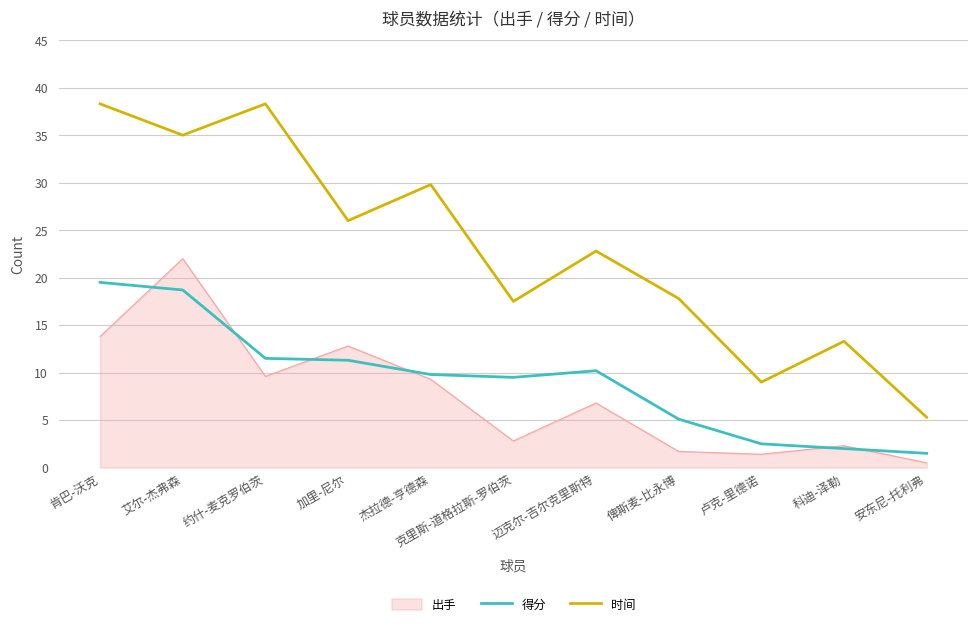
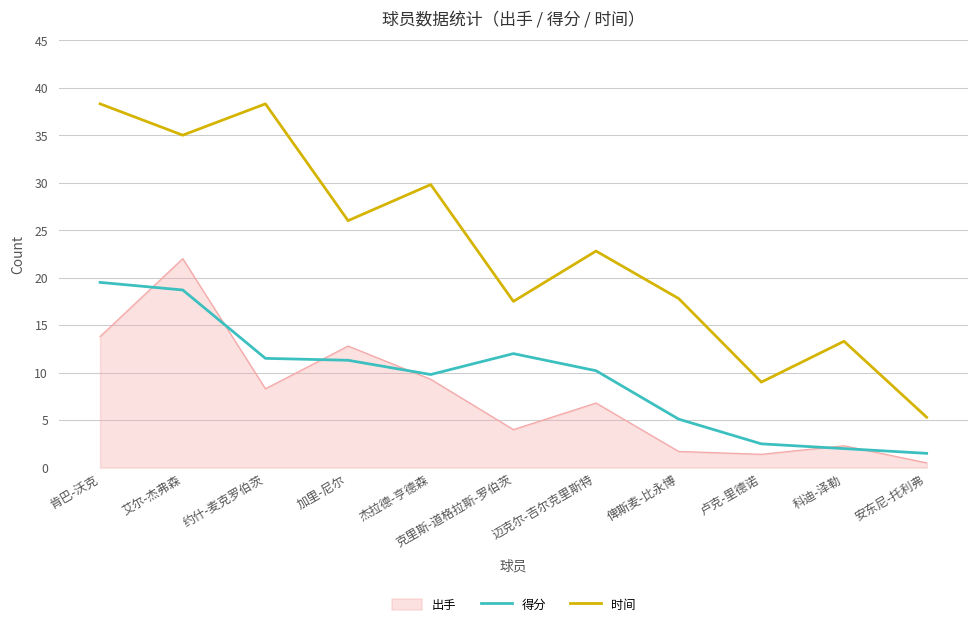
  {
    "出手": {
      "肯巴-沃克": 14,
      "艾尔-杰弗森": 22,
-     "约什-麦克罗伯茨": 10,
+     "约什-麦克罗伯茨": 8,
      "加里-尼尔": 13,
      "杰拉德-亨德森": 9,
-     "克里斯-道格拉斯-罗伯茨": 3,
+     "克里斯-道格拉斯-罗伯茨": 4,
      "迈克尔-吉尔克里斯特": 7,
      "俾斯麦-比永博": 2,
      "卢克-里德诺": 1,
      "安东尼-托利弗": 1
    },
    "得分": {
      "肯巴-沃克": 20,
      "艾尔-杰弗森": 19,
      "约什-麦克罗伯茨": 12,
      "加里-尼尔": 11,
      "杰拉德-亨德森": 10,
-     "克里斯-道格拉斯-罗伯茨": 10,
+     "克里斯-道格拉斯-罗伯茨": 12,
      "迈克尔-吉尔克里斯特": 10,
      "俾斯麦-比永博": 5,
      "卢克-里德诺": 3,
      "安东尼-托利弗": 2
    },
    "时间": {
      "肯巴-沃克": 38,
      "艾尔-杰弗森": 35,
      "约什-麦克罗伯茨": 38,
      "加里-尼尔": 26,
      "杰拉德-亨德森": 30,
      "克里斯-道格拉斯-罗伯茨": 18,
      "迈克尔-吉尔克里斯特": 23,
      "俾斯麦-比永博": 18,
      "卢克-里德诺": 9,
      "科迪-泽勒": 13,
      "安东尼-托利弗": 5
    }
  }
